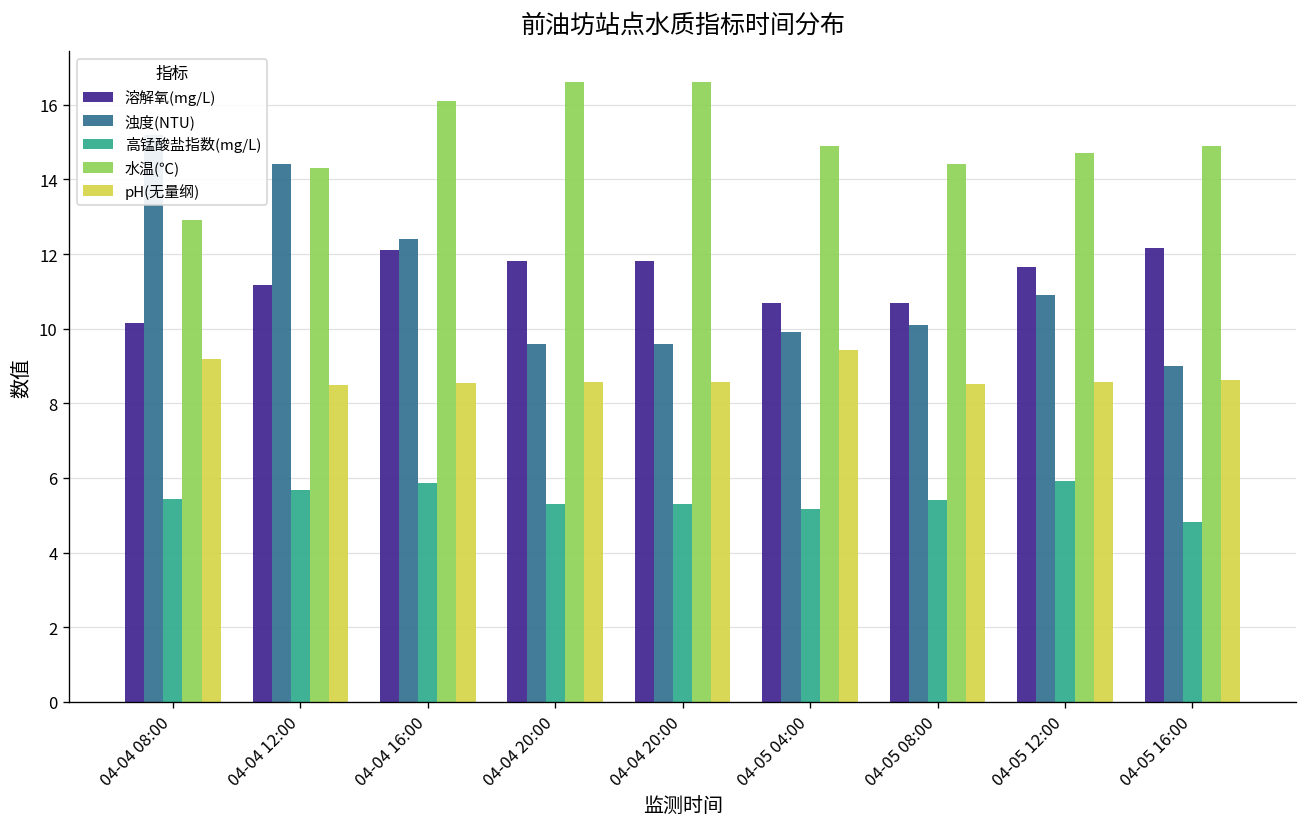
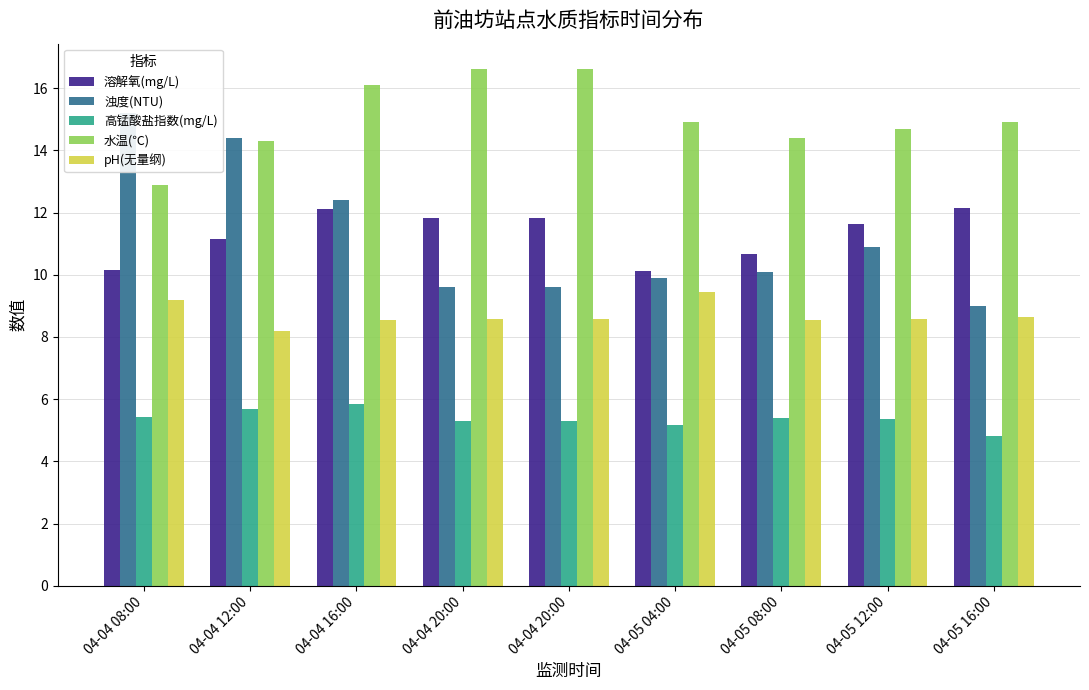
  {
    "溶解氧(mg/L)": {
      "04-04 08:00": 10.2,
      "04-04 12:00": 11.2,
      "04-04 16:00": 12.1,
-     "04-05 04:00": 10.7,
+     "04-05 04:00": 10.1,
      "04-05 08:00": 10.7,
      "04-05 12:00": 11.6,
      "04-05 16:00": 12.2
    },
    "浊度(NTU)": {
      "04-04 12:00": 14.4,
      "04-04 16:00": 12.4,
      "04-05 04:00": 9.9,
      "04-05 08:00": 10.1,
      "04-05 12:00": 10.9,
      "04-05 16:00": 9.0
    },
    "高锰酸盐指数(mg/L)": {
      "04-04 08:00": 5.4,
      "04-04 12:00": 5.7,
      "04-04 16:00": 5.9,
      "04-05 04:00": 5.2,
      "04-05 08:00": 5.4,
-     "04-05 12:00": 5.9,
+     "04-05 12:00": 5.4,
      "04-05 16:00": 4.8
    },
    "水温(℃)": {
      "04-04 08:00": 12.9,
      "04-04 12:00": 14.3,
      "04-04 16:00": 16.1,
      "04-05 04:00": 14.9,
      "04-05 08:00": 14.4,
      "04-05 12:00": 14.7,
      "04-05 16:00": 14.9
    },
    "pH(无量纲)": {
      "04-04 08:00": 9.2,
-     "04-04 12:00": 8.5,
+     "04-04 12:00": 8.2,
      "04-04 16:00": 8.5,
      "04-05 04:00": 9.4,
      "04-05 08:00": 8.5,
      "04-05 12:00": 8.6,
      "04-05 16:00": 8.6
    }
  }
